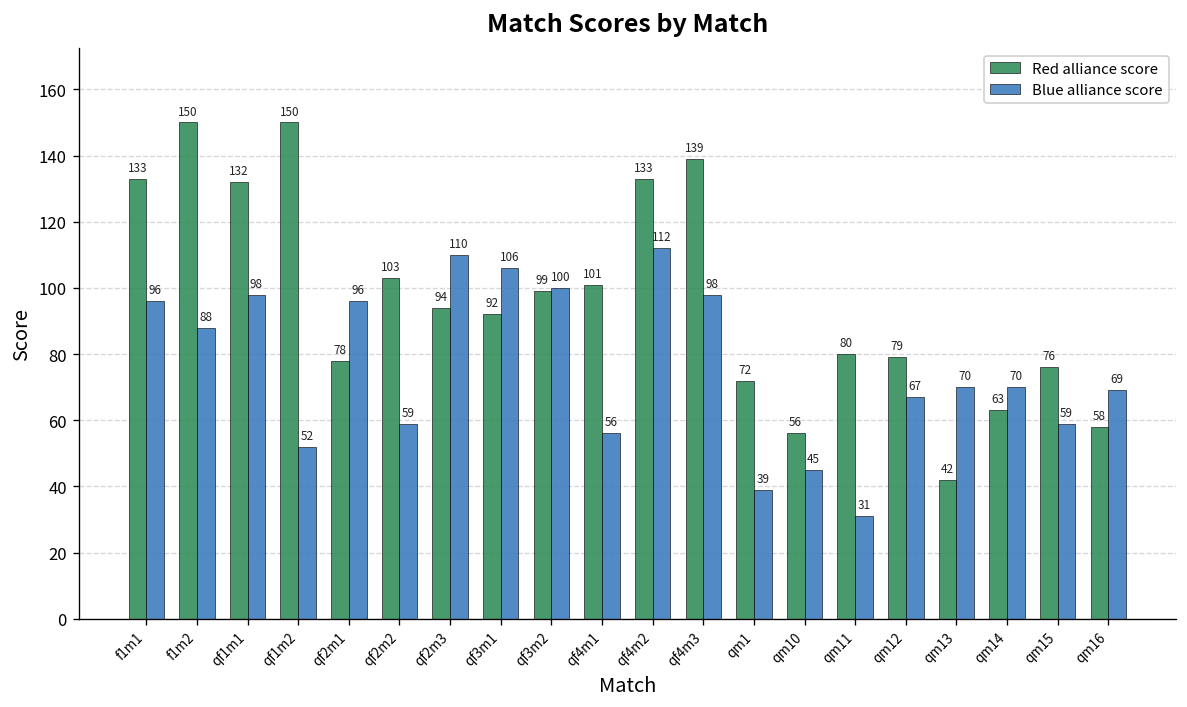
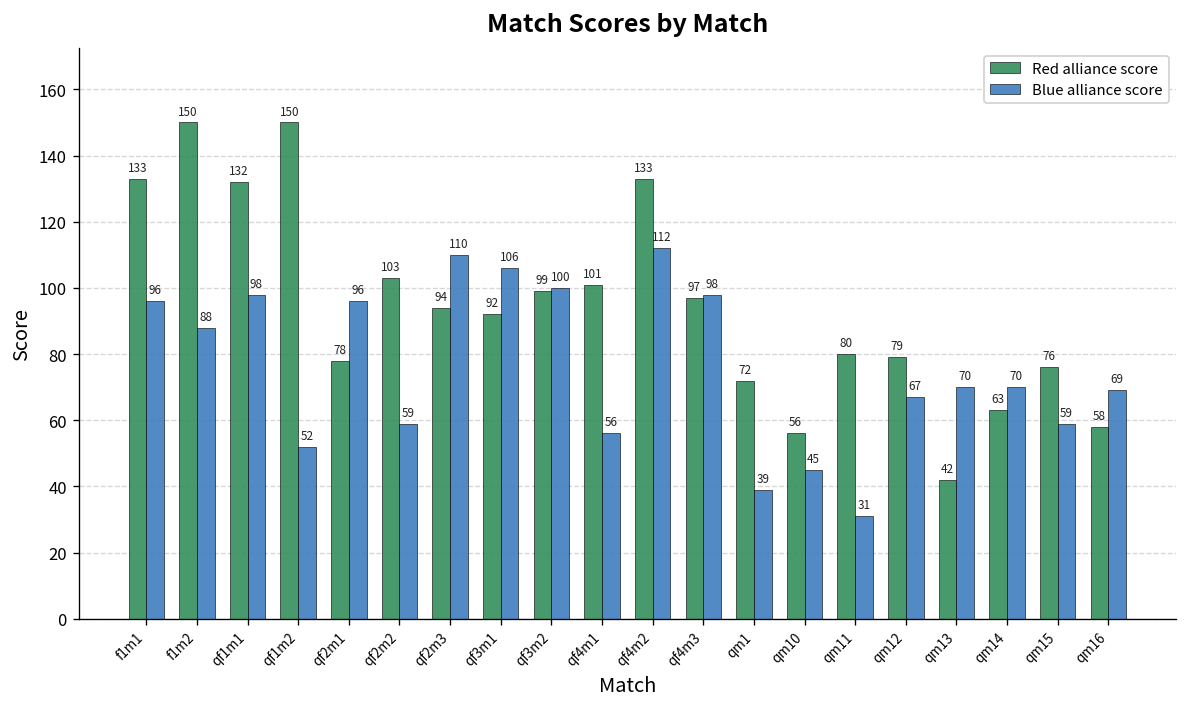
  {
    "Red alliance score": {
      "f1m1": 133,
      "f1m2": 150,
      "qf1m1": 132,
      "qf1m2": 150,
      "qf2m1": 78,
      "qf2m2": 103,
      "qf2m3": 94,
      "qf3m1": 92,
      "qf3m2": 99,
      "qf4m1": 101,
      "qf4m2": 133,
-     "qf4m3": 139,
+     "qf4m3": 97,
      "qm1": 72,
      "qm10": 56,
      "qm11": 80,
      "qm12": 79,
      "qm13": 42,
      "qm14": 63,
      "qm15": 76,
      "qm16": 58
    },
    "Blue alliance score": {
      "f1m1": 96,
      "f1m2": 88,
      "qf1m1": 98,
      "qf1m2": 52,
      "qf2m1": 96,
      "qf2m2": 59,
      "qf2m3": 110,
      "qf3m1": 106,
      "qf3m2": 100,
      "qf4m1": 56,
      "qf4m2": 112,
      "qf4m3": 98,
      "qm1": 39,
      "qm10": 45,
      "qm11": 31,
      "qm12": 67,
      "qm13": 70,
      "qm14": 70,
      "qm15": 59,
      "qm16": 69
    }
  }
